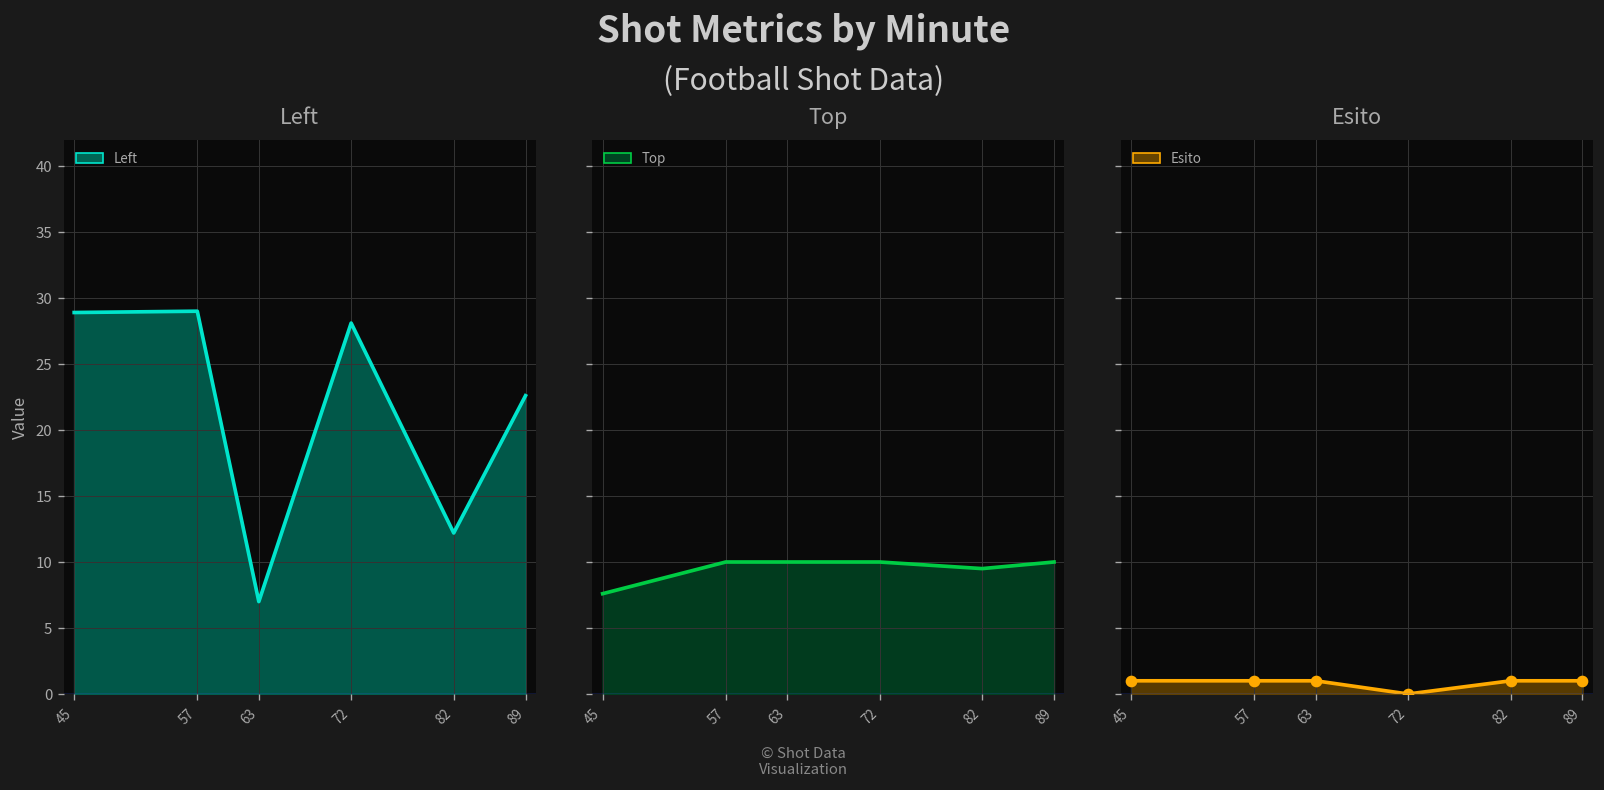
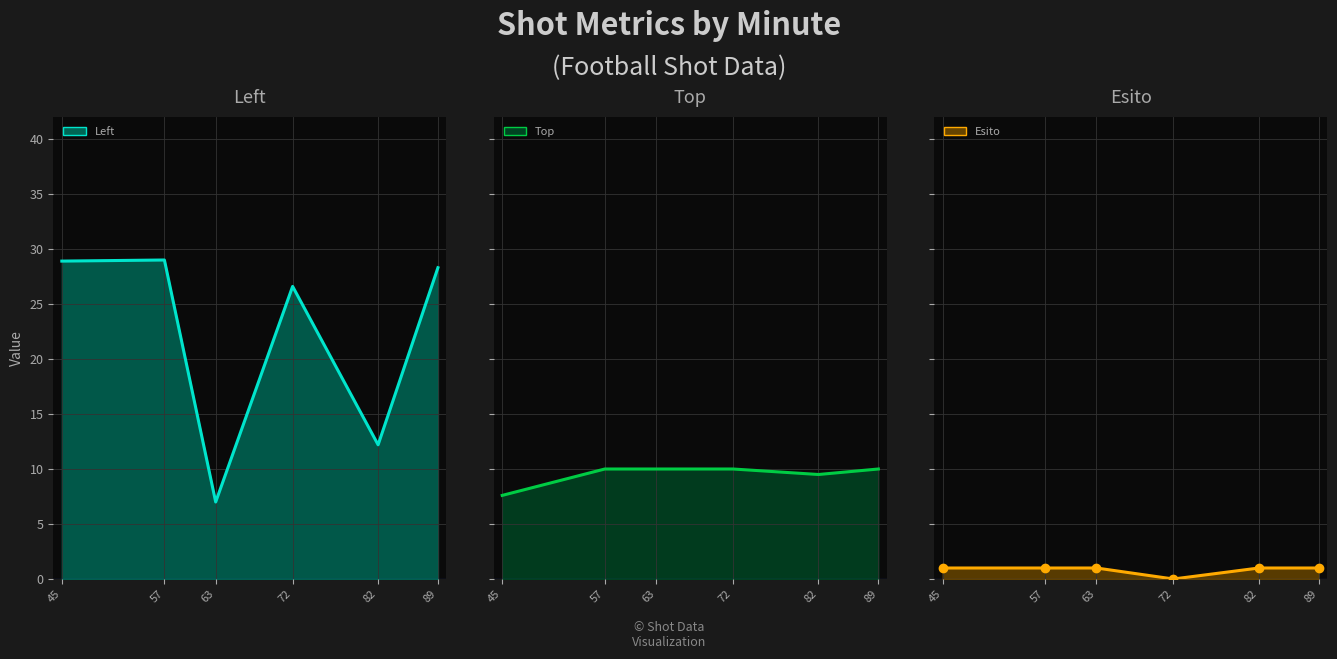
  {
    "Left": {
      "45": 28.9,
      "57": 29.0,
      "63": 7.0,
-     "72": 28.1,
+     "72": 26.6,
      "82": 12.2,
-     "89": 22.6
+     "89": 28.3
    }
  }
